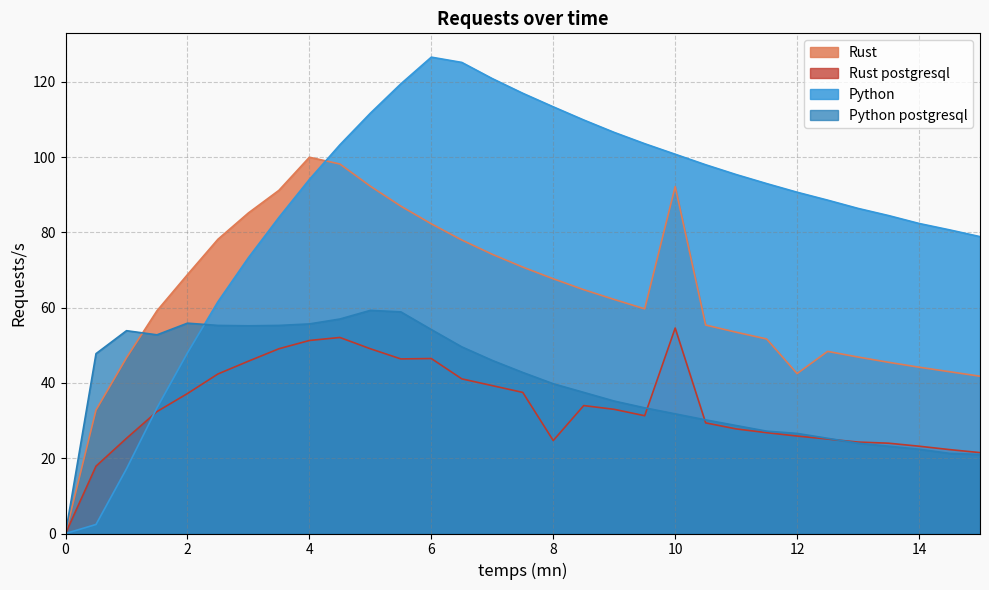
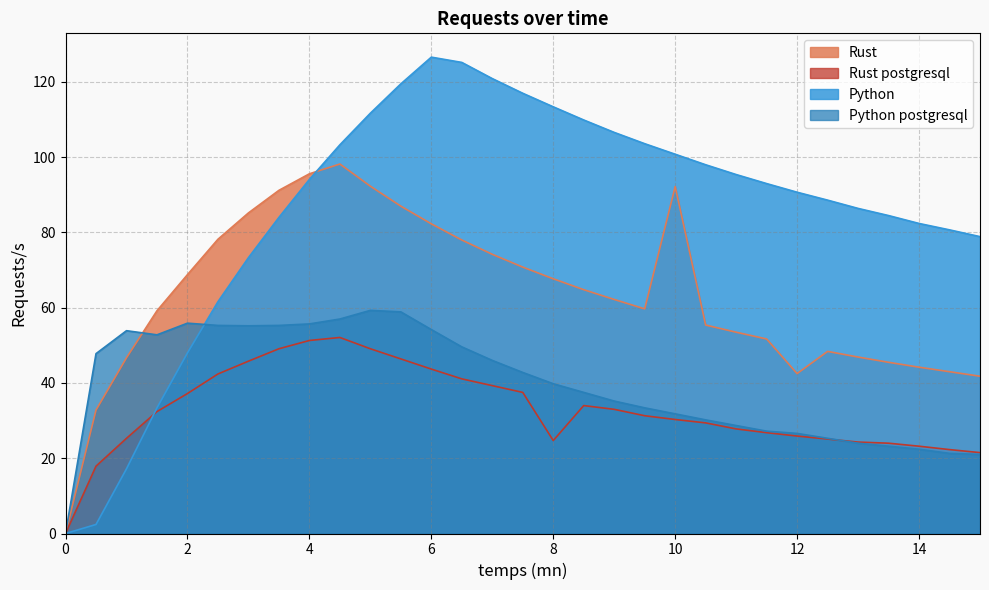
  {
    "Rust": {
      "2": 69,
-     "4": 100,
+     "4": 96,
      "6": 82,
      "8": 68,
      "10": 92,
      "12": 43,
      "14": 44
    },
    "Rust postgresql": {
      "2": 37,
      "4": 51,
-     "6": 47,
+     "6": 44,
      "8": 25,
-     "10": 55,
+     "10": 30,
      "12": 26,
      "14": 23
    }
  }
